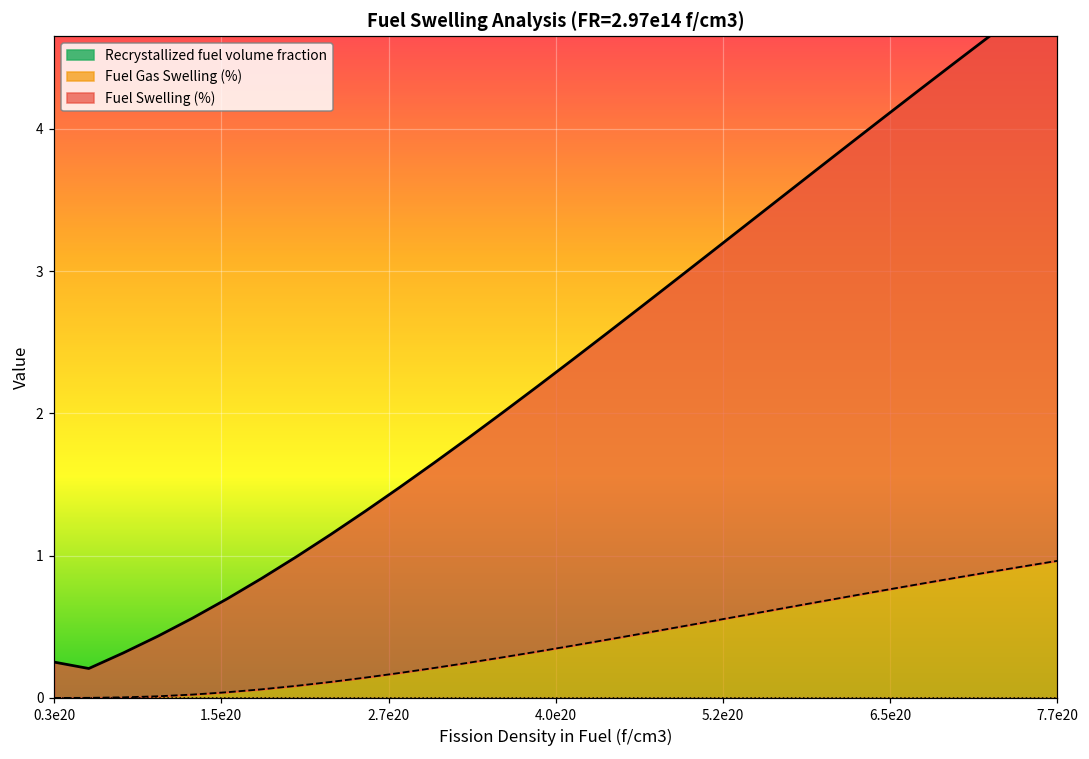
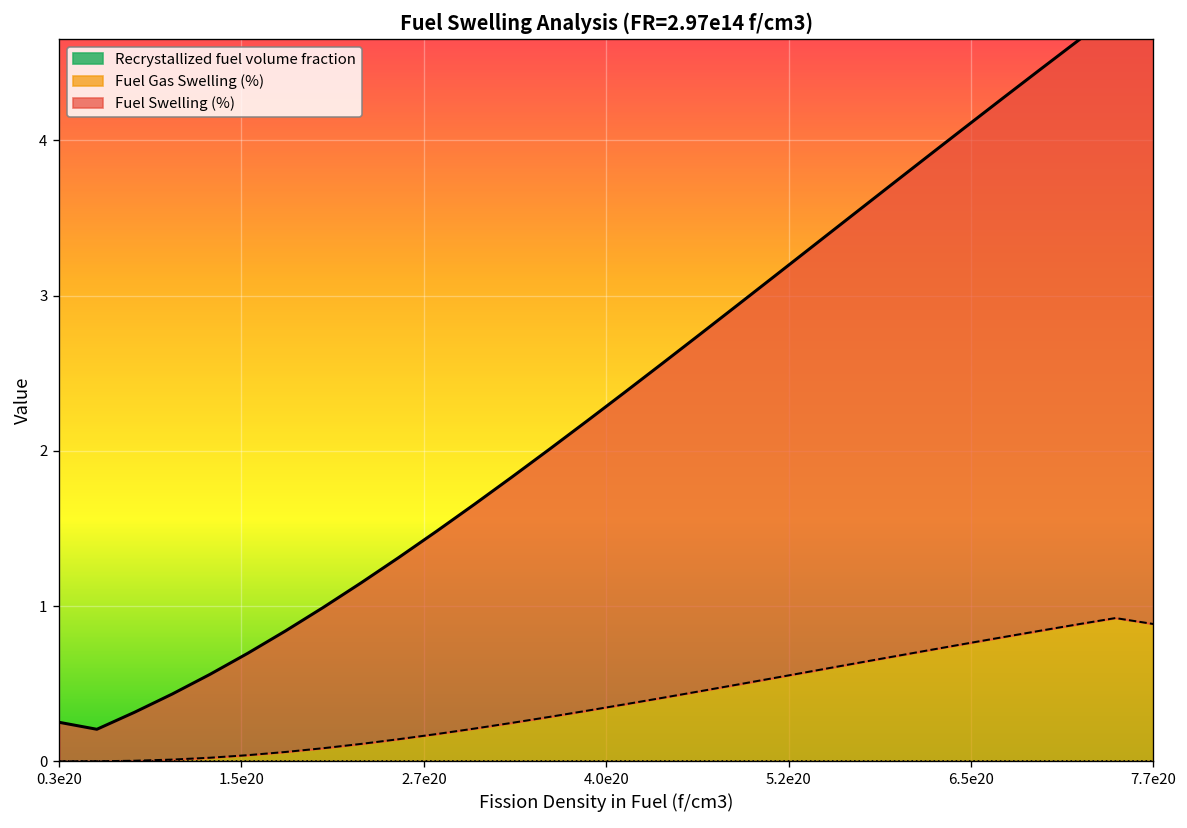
  {
    "Recrystallized fuel volume fraction": {
      "7.7e20": 0.00
    },
    "Fuel Gas Swelling (%)": {
-     "7.7e20": 0.96
+     "7.7e20": 0.89
    },
    "Fuel Swelling (%)": {
      "0.3e20": 0.25
    }
  }
